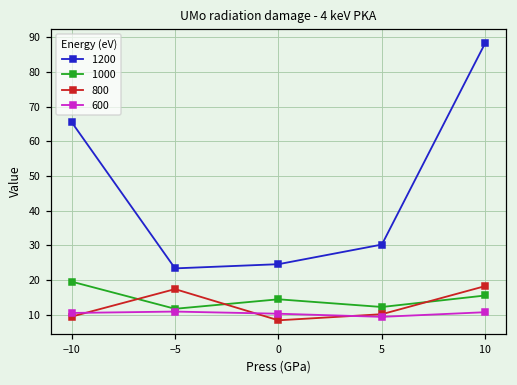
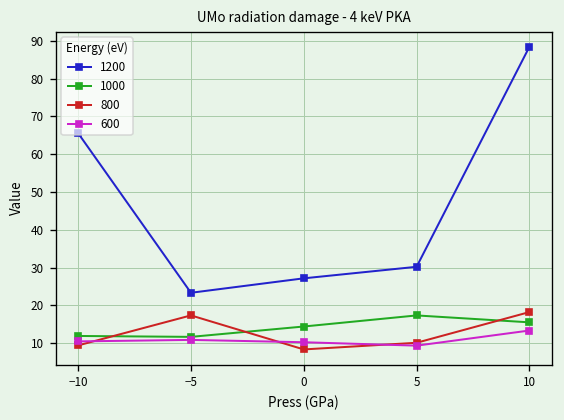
  {
    "1200": {
      "−10": 66,
      "−5": 23,
-     "0": 25,
+     "0": 27,
      "5": 30,
      "10": 88
    },
    "1000": {
-     "−10": 20,
+     "−10": 12,
      "0": 14,
-     "5": 12,
+     "5": 17,
      "10": 16
    },
    "800": {
      "−10": 9,
      "−5": 17,
      "0": 8,
      "10": 18
    },
    "600": {
      "−10": 11,
      "0": 10,
-     "10": 11
+     "10": 13
    }
  }
